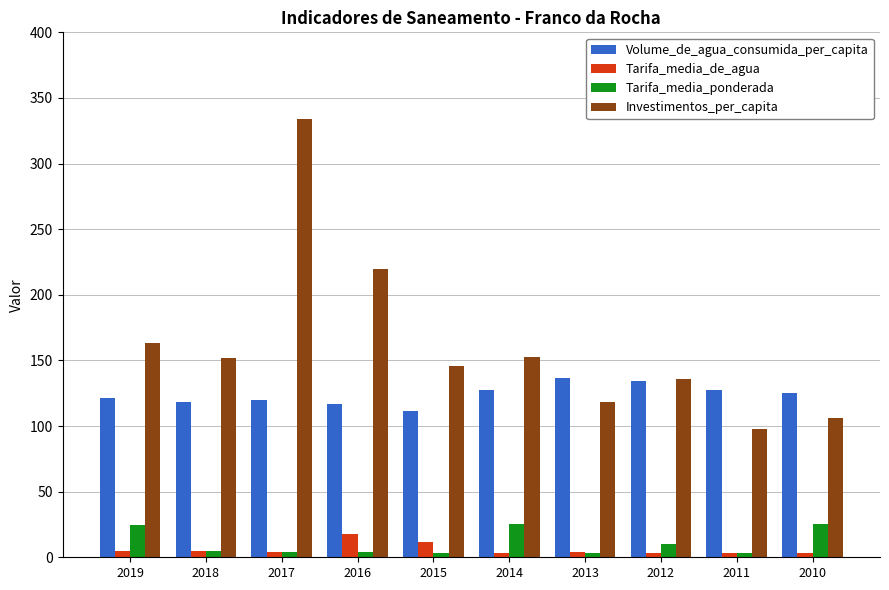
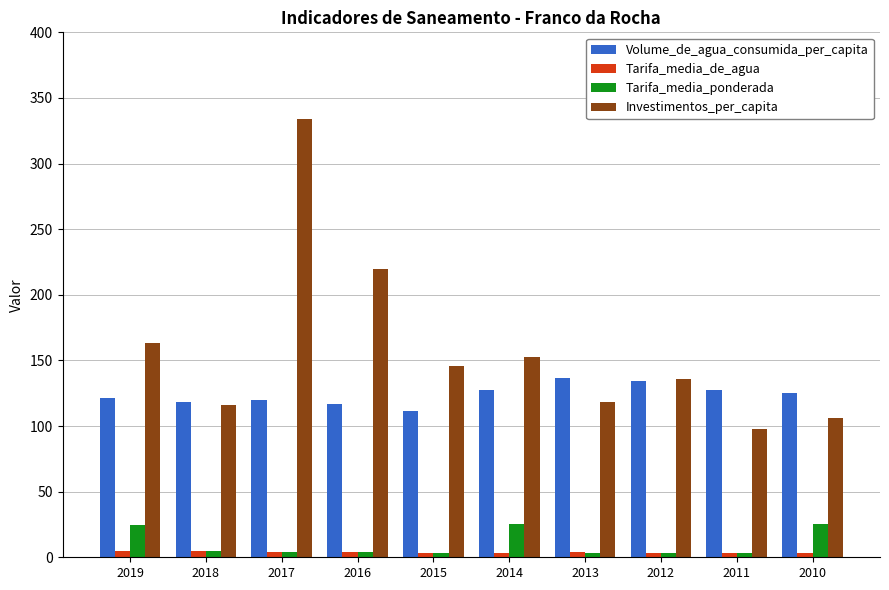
  {
    "Volume_de_agua_consumida_per_capita": {
      "2019": 121,
      "2018": 119,
      "2017": 120,
      "2016": 117,
      "2015": 111,
      "2014": 127,
      "2013": 137,
      "2012": 135,
      "2011": 128,
      "2010": 125
    },
    "Tarifa_media_de_agua": {
      "2019": 5,
      "2018": 5,
      "2017": 4,
-     "2016": 17,
-     "2015": 12,
+     "2016": 4,
+     "2015": 3,
      "2014": 4,
      "2013": 4,
      "2012": 4,
      "2011": 3,
      "2010": 3
    },
    "Tarifa_media_ponderada": {
      "2019": 25,
      "2018": 5,
      "2017": 4,
      "2016": 4,
      "2015": 3,
      "2014": 26,
      "2013": 4,
-     "2012": 10,
+     "2012": 3,
      "2011": 3,
      "2010": 25
    },
    "Investimentos_per_capita": {
      "2019": 164,
-     "2018": 152,
+     "2018": 116,
      "2017": 334,
      "2016": 220,
      "2015": 146,
      "2014": 152,
      "2013": 118,
      "2012": 136,
      "2011": 98,
      "2010": 106
    }
  }
